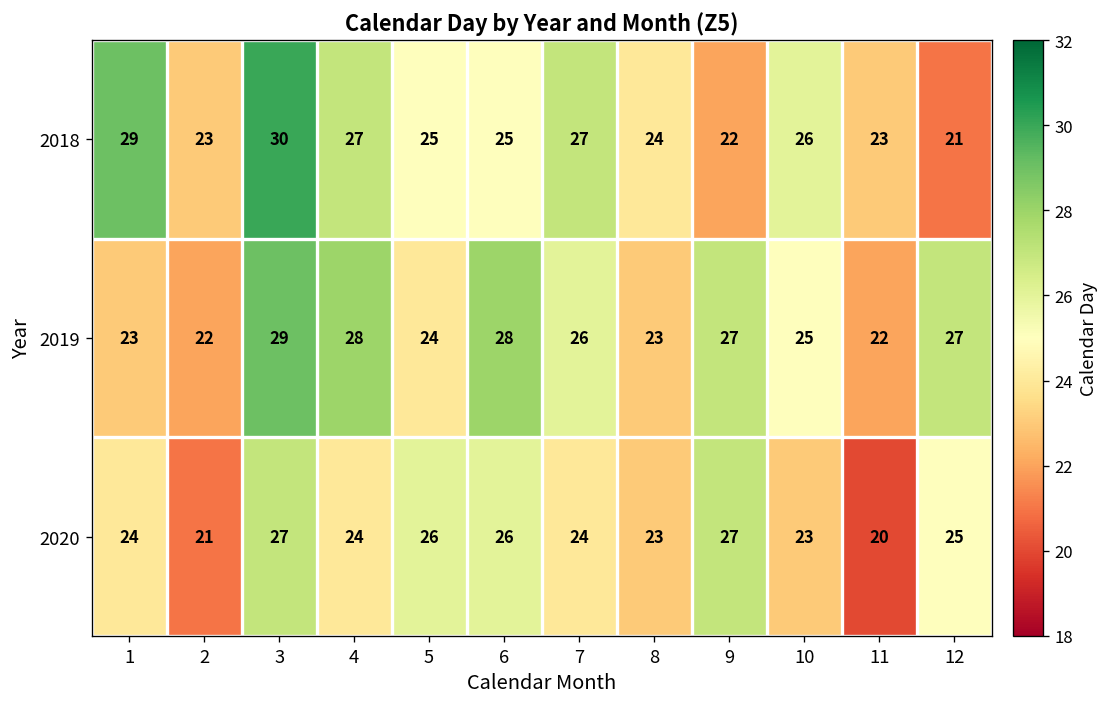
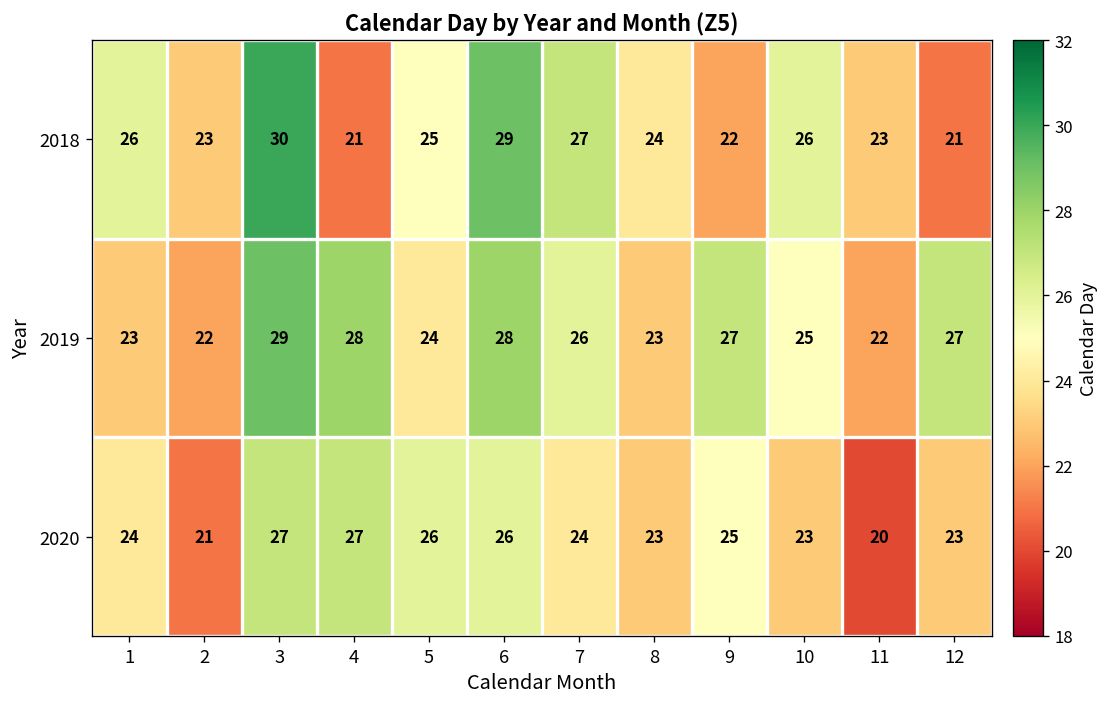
  {
    "2018": {
-     "1": 29,
+     "1": 26,
      "2": 23,
      "3": 30,
-     "4": 27,
+     "4": 21,
      "5": 25,
-     "6": 25,
+     "6": 29,
      "7": 27,
      "8": 24,
      "9": 22,
      "10": 26,
      "11": 23,
      "12": 21
    },
    "2019": {
      "1": 23,
      "2": 22,
      "3": 29,
      "4": 28,
      "5": 24,
      "6": 28,
      "7": 26,
      "8": 23,
      "9": 27,
      "10": 25,
      "11": 22,
      "12": 27
    },
    "2020": {
      "1": 24,
      "2": 21,
      "3": 27,
-     "4": 24,
+     "4": 27,
      "5": 26,
      "6": 26,
      "7": 24,
      "8": 23,
-     "9": 27,
+     "9": 25,
      "10": 23,
      "11": 20,
-     "12": 25
+     "12": 23
    }
  }
